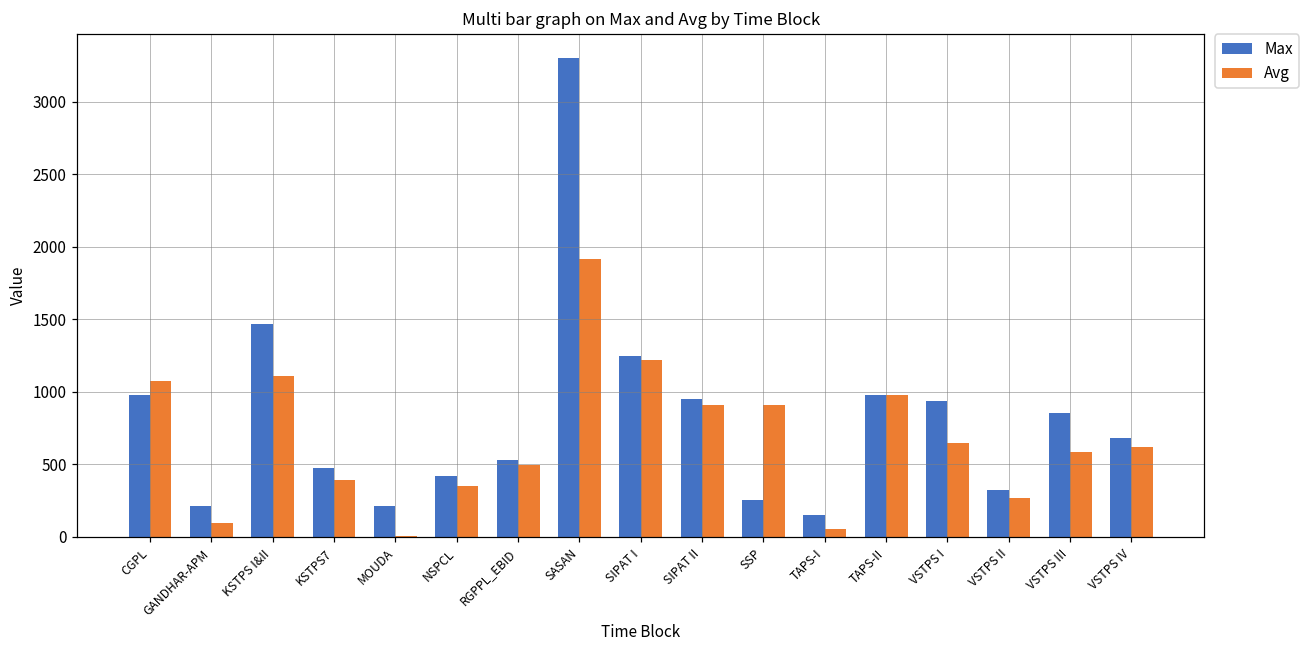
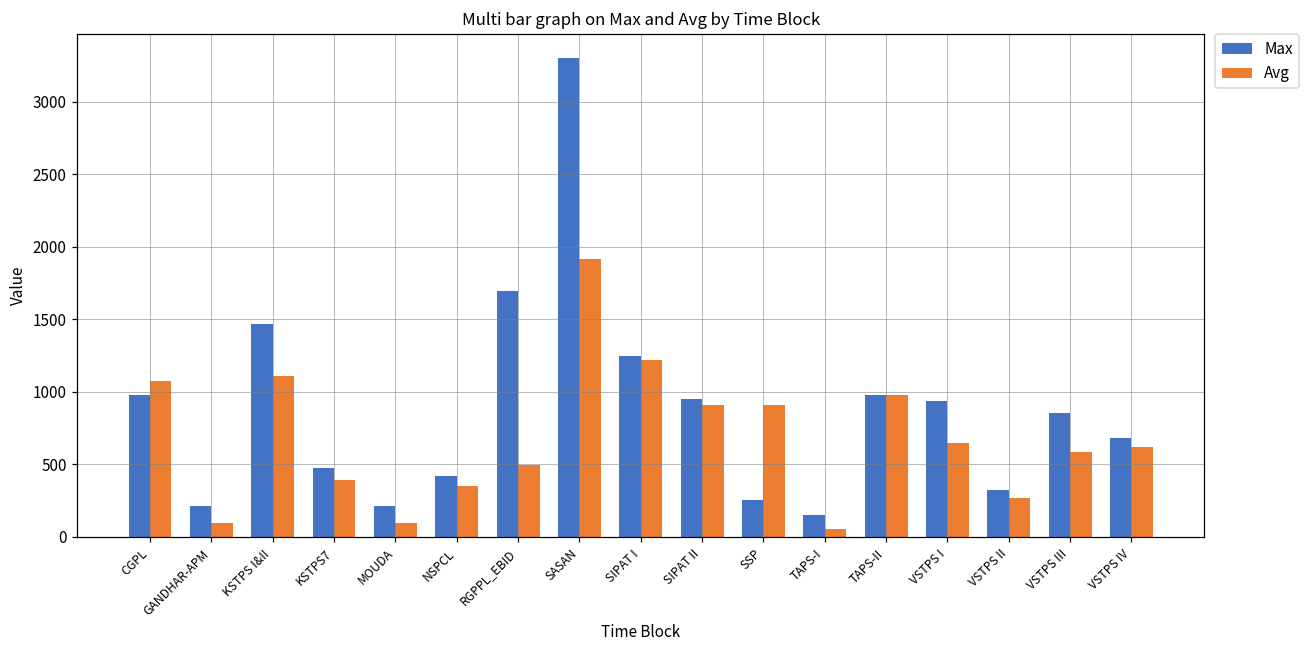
  {
    "Max": {
      "CGPL": 980,
      "GANDHAR-APM": 210,
      "KSTPS I&II": 1470,
      "KSTPS7": 470,
      "MOUDA": 210,
      "NSPCL": 420,
-     "RGPPL_EBID": 530,
+     "RGPPL_EBID": 1700,
      "SASAN": 3300,
      "SIPAT I": 1250,
      "SIPAT II": 950,
      "SSP": 260,
      "TAPS-I": 150,
      "TAPS-II": 980,
      "VSTPS I": 930,
      "VSTPS II": 320,
      "VSTPS III": 850,
      "VSTPS IV": 680
    },
    "Avg": {
      "CGPL": 1070,
      "GANDHAR-APM": 90,
      "KSTPS I&II": 1110,
      "KSTPS7": 390,
-     "MOUDA": 0,
+     "MOUDA": 90,
      "NSPCL": 350,
      "RGPPL_EBID": 500,
      "SASAN": 1910,
      "SIPAT I": 1220,
      "SIPAT II": 910,
      "SSP": 910,
      "TAPS-I": 50,
      "TAPS-II": 980,
      "VSTPS I": 640,
      "VSTPS II": 270,
      "VSTPS III": 590,
      "VSTPS IV": 620
    }
  }
